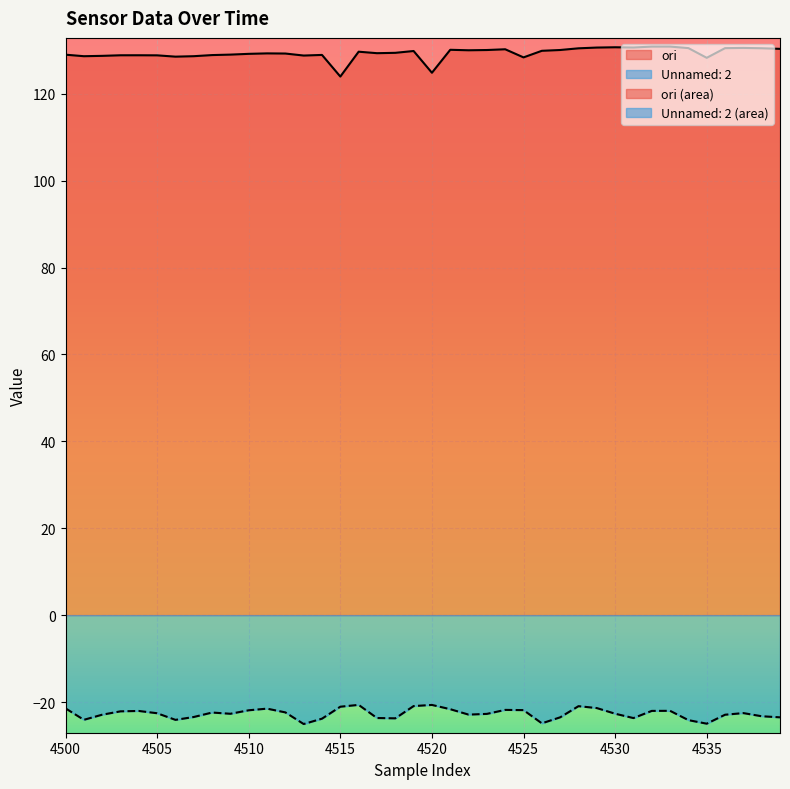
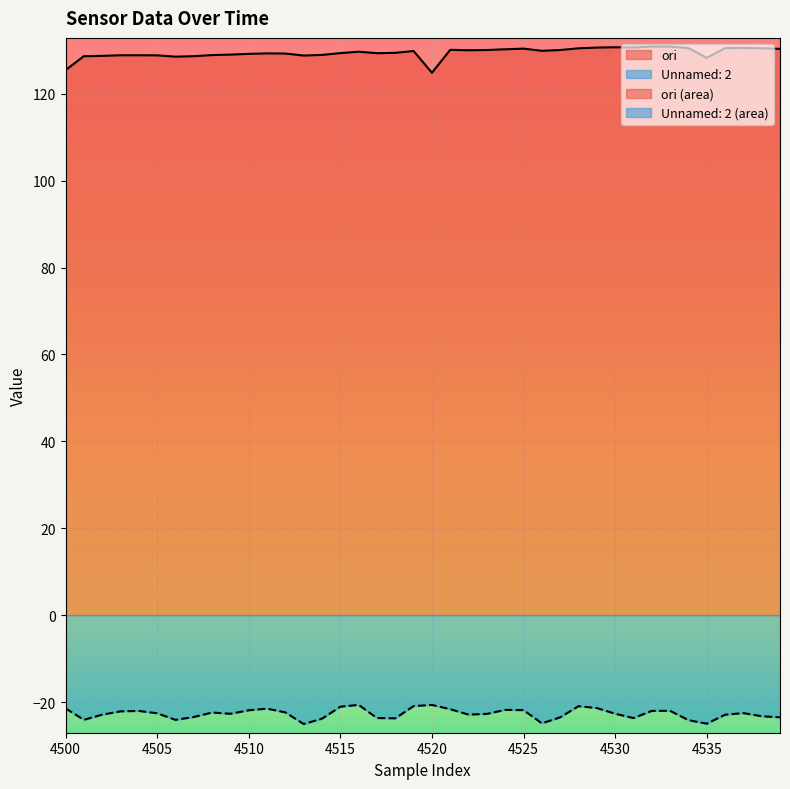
  {
    "ori": {
-     "4500": 129,
+     "4500": 125,
      "4505": 129,
      "4510": 129,
-     "4515": 124,
+     "4515": 129,
      "4520": 125,
-     "4525": 128,
+     "4525": 130,
      "4530": 131
    }
  }
